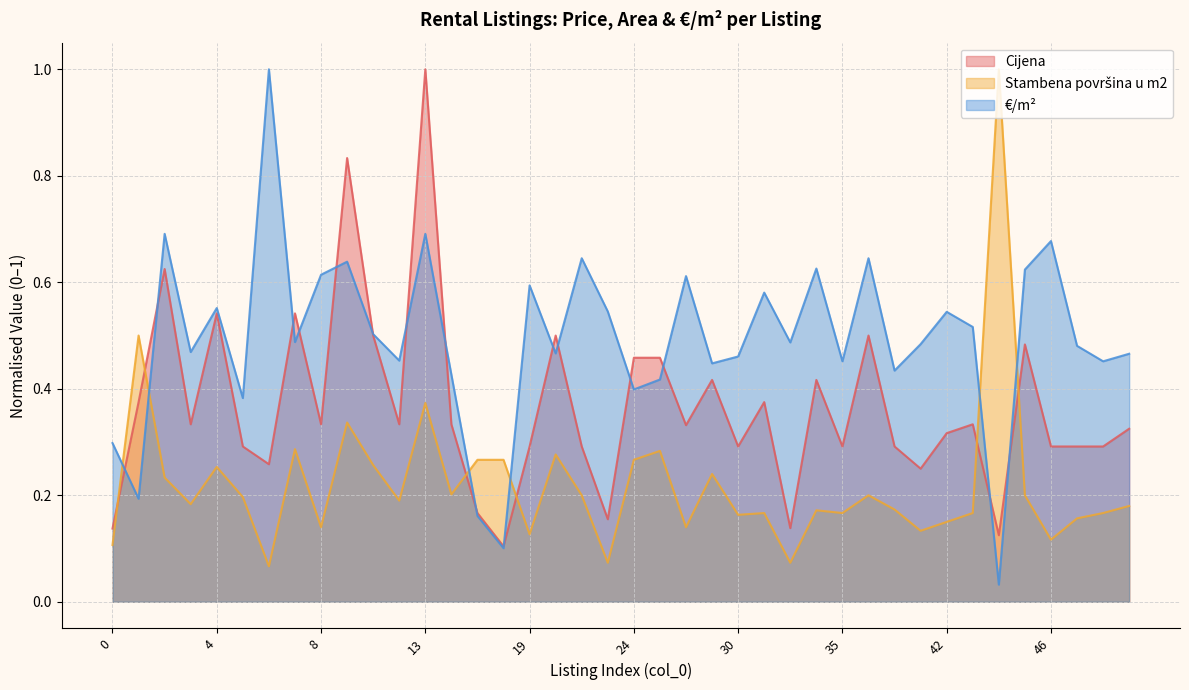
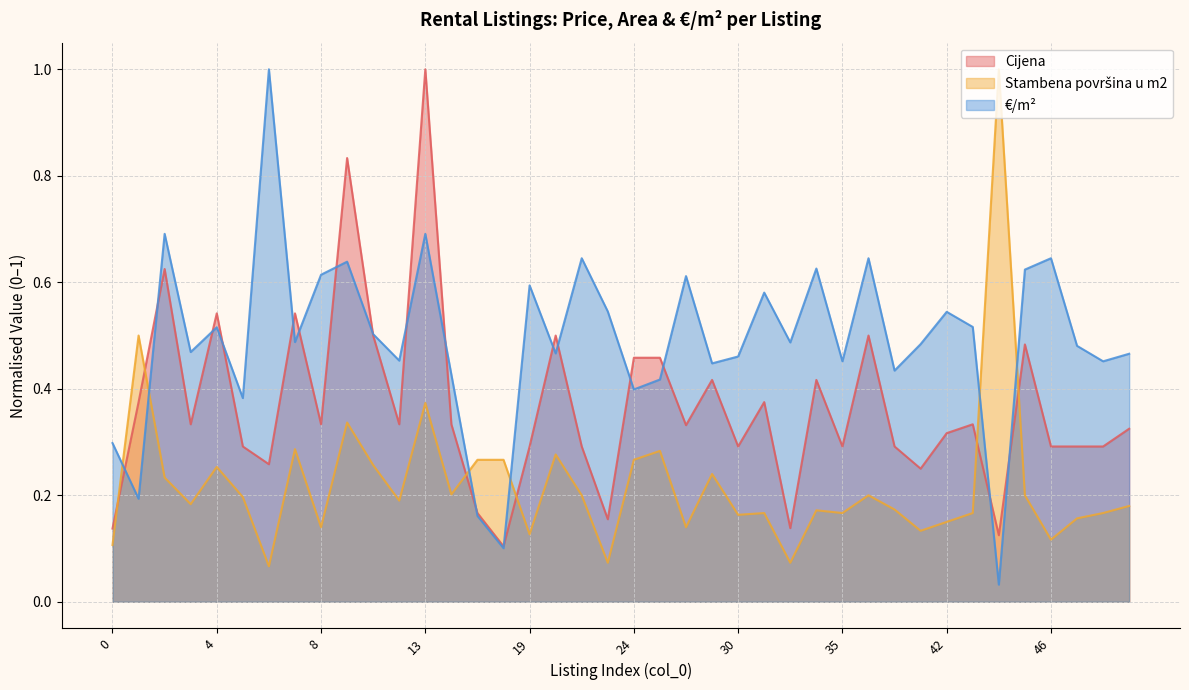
  {
    "€/m²": {
      "0": 0.30,
-     "4": 0.55,
+     "4": 0.52,
      "8": 0.61,
      "24": 0.40,
      "42": 0.54,
-     "46": 0.68
+     "46": 0.65
    }
  }
